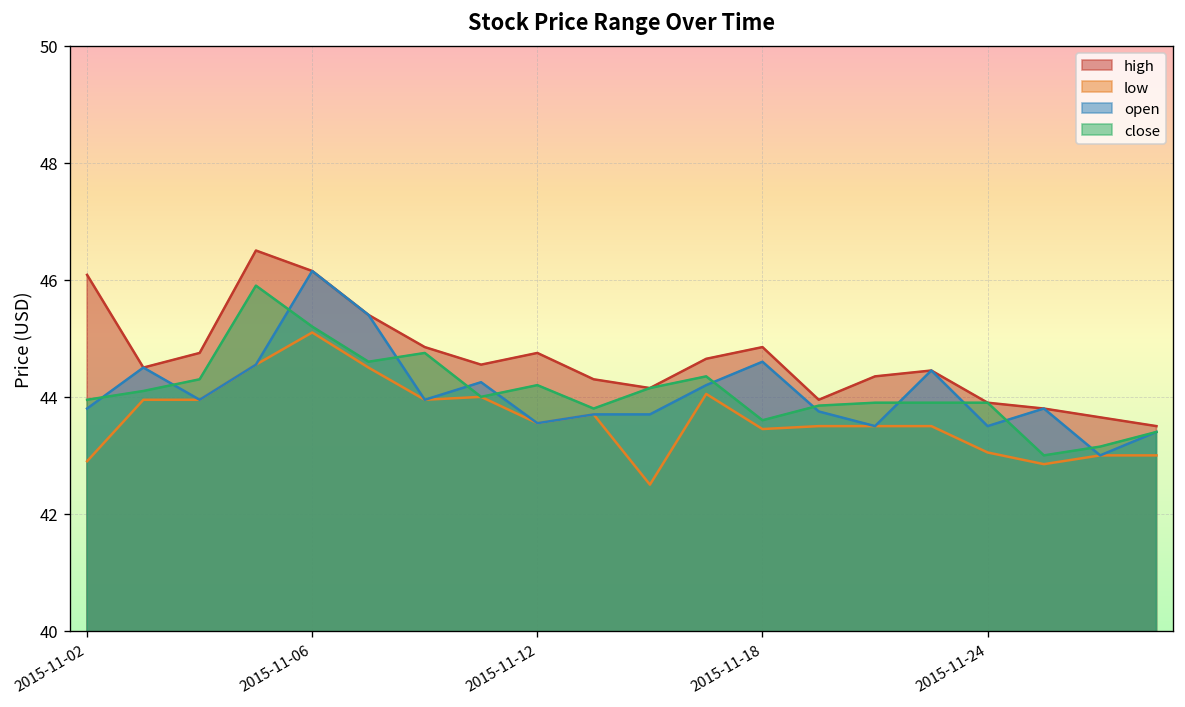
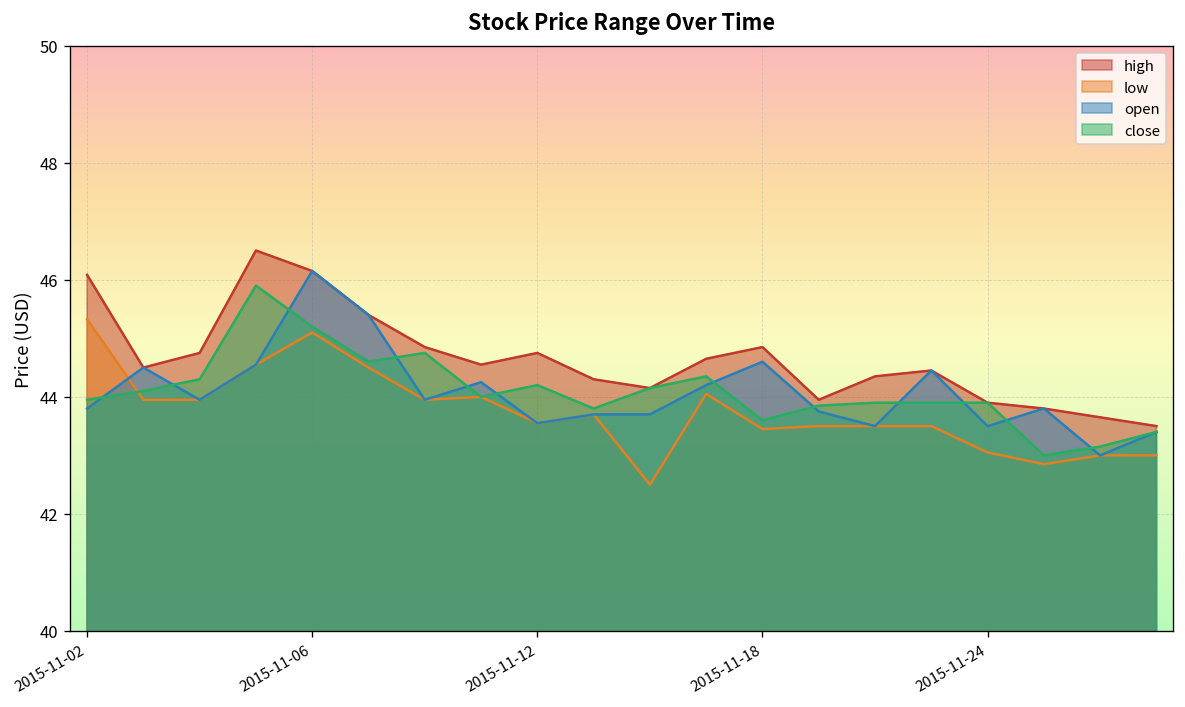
  {
    "high": {
      "2015-11-02": 46.1,
      "2015-11-12": 44.8,
      "2015-11-18": 44.8
    },
    "low": {
-     "2015-11-02": 42.9,
+     "2015-11-02": 45.3,
      "2015-11-06": 45.1,
      "2015-11-18": 43.5,
      "2015-11-24": 43.0
    },
    "open": {
      "2015-11-02": 43.8,
      "2015-11-18": 44.6,
      "2015-11-24": 43.5
    },
    "close": {
      "2015-11-02": 44.0,
      "2015-11-06": 45.2,
      "2015-11-12": 44.2,
      "2015-11-18": 43.6
    }
  }
